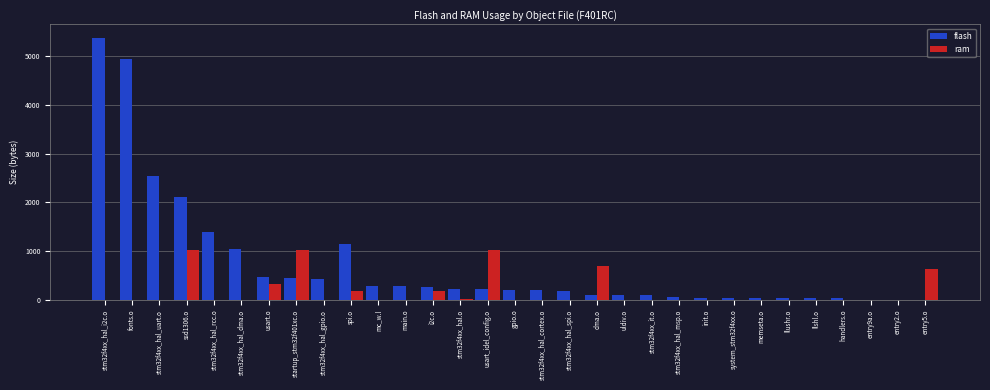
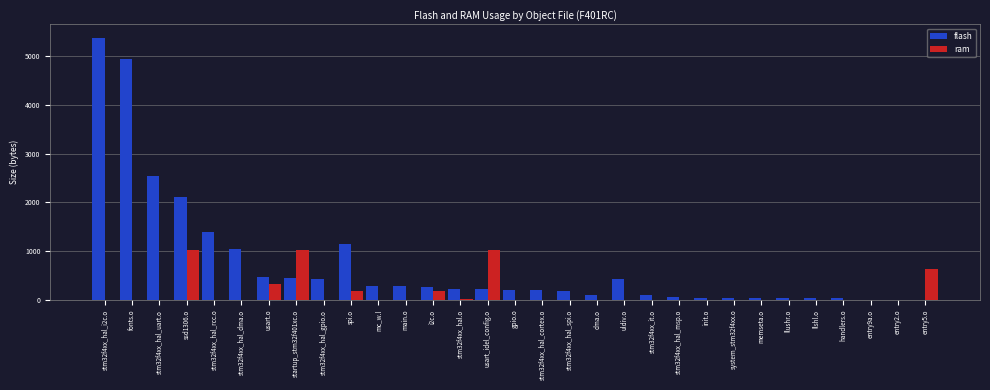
  {
    "flash": {
      "stm32f4xx_hal_i2c.o": 5400,
      "fonts.o": 4900,
      "stm32f4xx_hal_uart.o": 2500,
      "ssd1306.o": 2100,
      "stm32f4xx_hal_rcc.o": 1400,
      "stm32f4xx_hal_dma.o": 1100,
      "usart.o": 500,
      "startup_stm32f401xc.o": 400,
      "stm32f4xx_hal_gpio.o": 400,
      "spi.o": 1100,
      "mc_w.l": 300,
      "main.o": 300,
      "i2c.o": 300,
      "stm32f4xx_hal.o": 200,
      "usart_idel_config.o": 200,
      "gpio.o": 200,
      "stm32f4xx_hal_cortex.o": 200,
      "stm32f4xx_hal_spi.o": 200,
      "dma.o": 100,
-     "uldiv.o": 100,
+     "uldiv.o": 400,
      "stm32f4xx_it.o": 100,
      "stm32f4xx_hal_msp.o": 100
    },
    "ram": {
      "stm32f4xx_hal_i2c.o": 0,
      "stm32f4xx_hal_uart.o": 0,
      "ssd1306.o": 1000,
      "stm32f4xx_hal_rcc.o": 0,
      "stm32f4xx_hal_dma.o": 0,
      "usart.o": 300,
      "startup_stm32f401xc.o": 1000,
      "stm32f4xx_hal_gpio.o": 0,
      "spi.o": 200,
      "mc_w.l": 0,
      "main.o": 0,
      "i2c.o": 200,
      "usart_idel_config.o": 1000,
      "gpio.o": 0,
      "stm32f4xx_hal_cortex.o": 0,
      "stm32f4xx_hal_spi.o": 0,
-     "dma.o": 700,
+     "dma.o": 0,
      "uldiv.o": 0,
      "stm32f4xx_it.o": 0,
      "stm32f4xx_hal_msp.o": 0,
      "init.o": 0,
      "memseta.o": 0,
      "llushr.o": 0,
      "llshl.o": 0,
      "handlers.o": 0,
      "entry9a.o": 0,
      "entry2.o": 0,
      "entry5.o": 600
    }
  }
